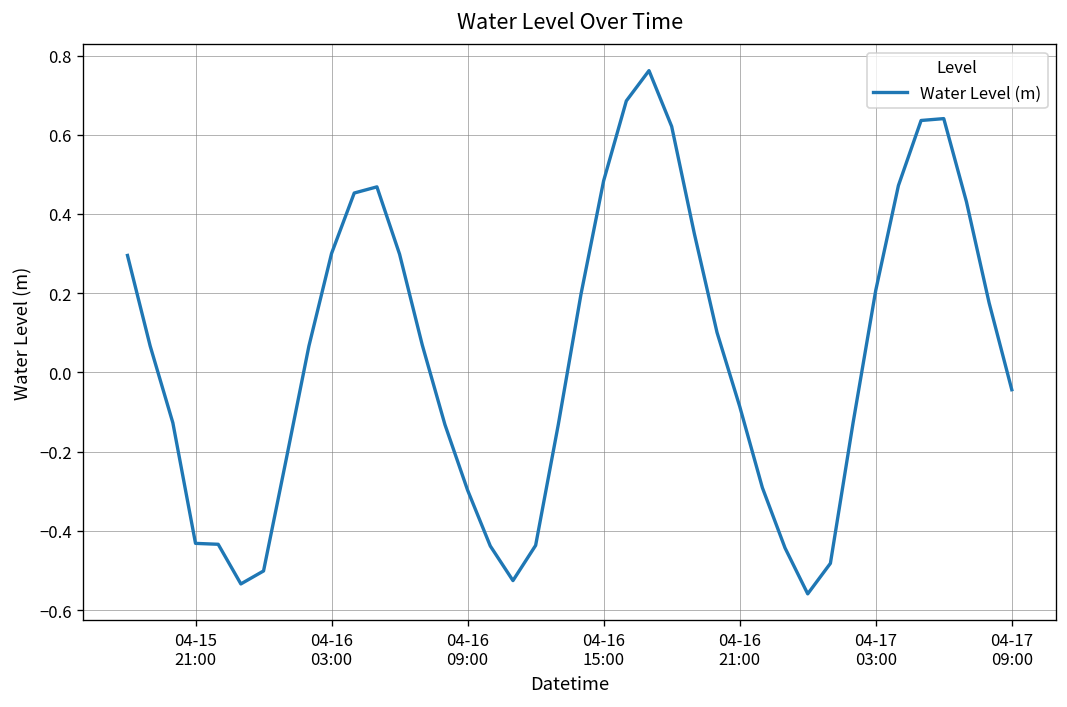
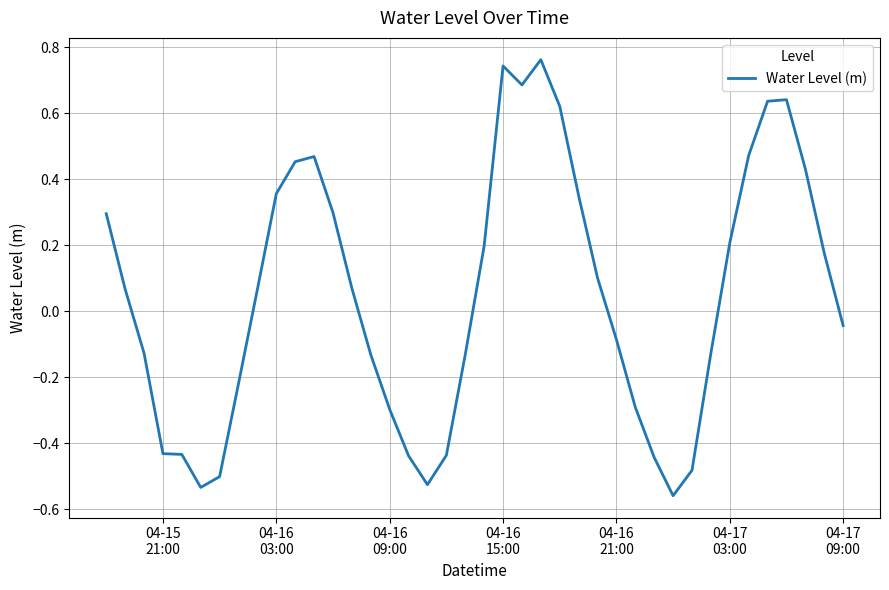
  {
    "04-15 21:00": -0.43,
-   "04-16 03:00": 0.30,
+   "04-16 03:00": 0.36,
    "04-16 09:00": -0.30,
-   "04-16 15:00": 0.48,
+   "04-16 15:00": 0.74,
    "04-16 21:00": -0.09,
    "04-17 03:00": 0.21,
    "04-17 09:00": -0.04
  }
